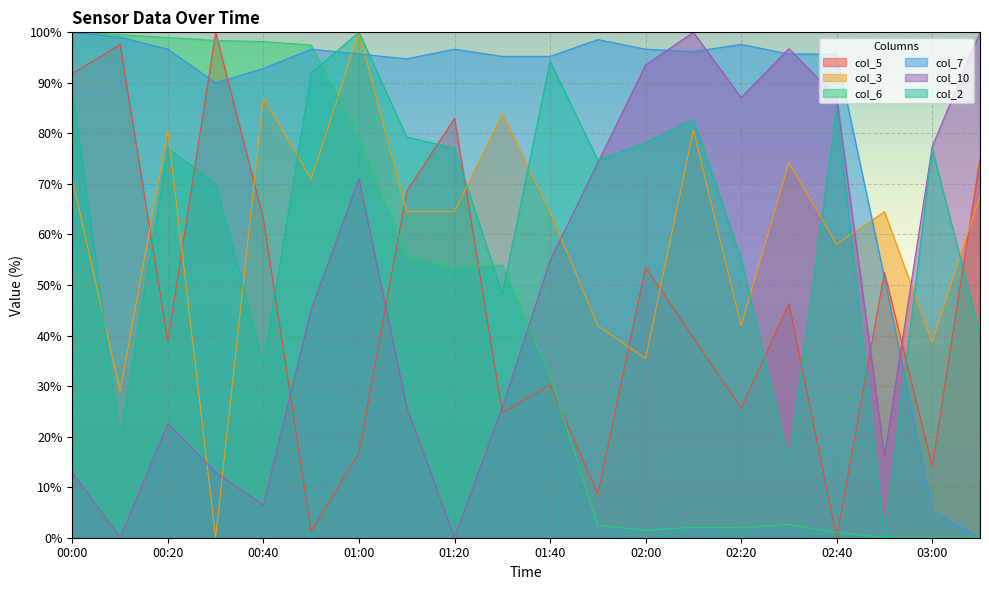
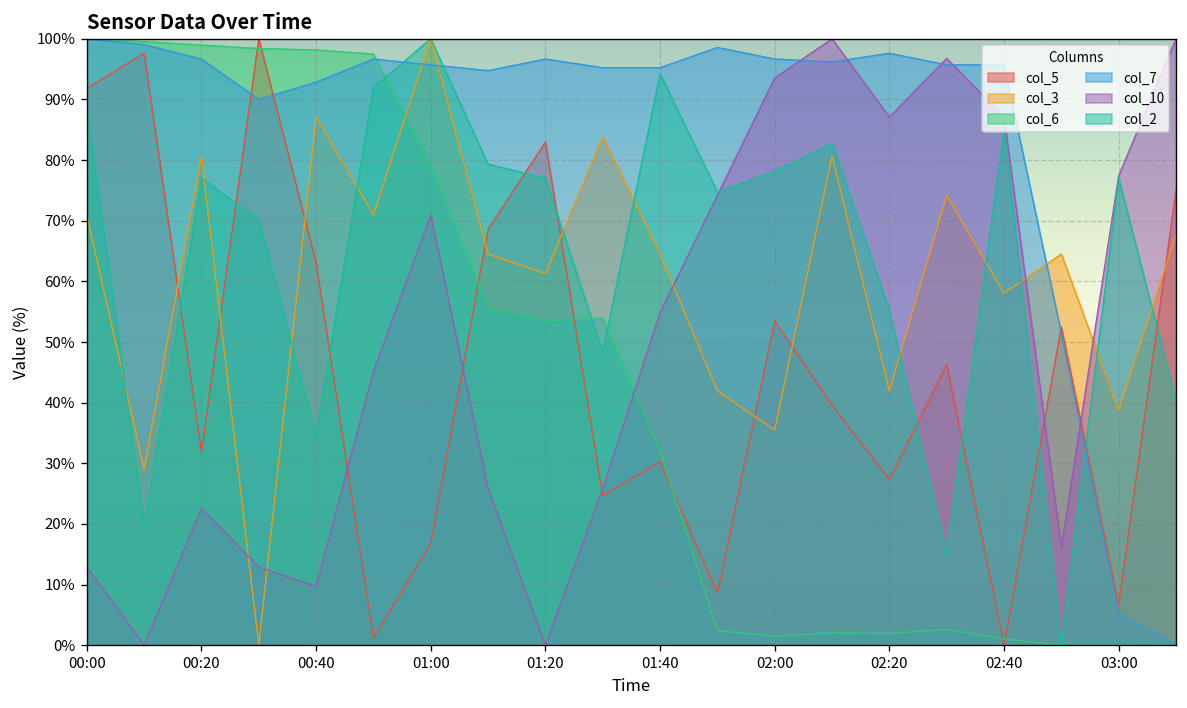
  {
    "col_5": {
      "00:00": "92%",
-     "00:20": "39%",
+     "00:20": "32%",
      "00:40": "63%",
      "01:00": "17%",
      "01:20": "83%",
      "01:40": "30%",
      "02:00": "53%",
-     "02:20": "26%",
+     "02:20": "27%",
      "02:40": "0%",
-     "03:00": "14%"
+     "03:00": "7%"
    },
    "col_3": {
      "00:00": "71%",
      "00:20": "81%",
      "00:40": "87%",
-     "01:20": "65%",
+     "01:20": "61%",
      "01:40": "65%",
      "02:00": "35%",
      "02:20": "42%",
      "02:40": "58%",
      "03:00": "39%"
    },
    "col_10": {
      "00:00": "13%",
      "00:20": "23%",
-     "00:40": "6%",
+     "00:40": "10%",
      "01:00": "71%",
      "01:20": "0%",
      "01:40": "55%",
      "02:00": "94%",
      "02:20": "87%"
    }
  }
